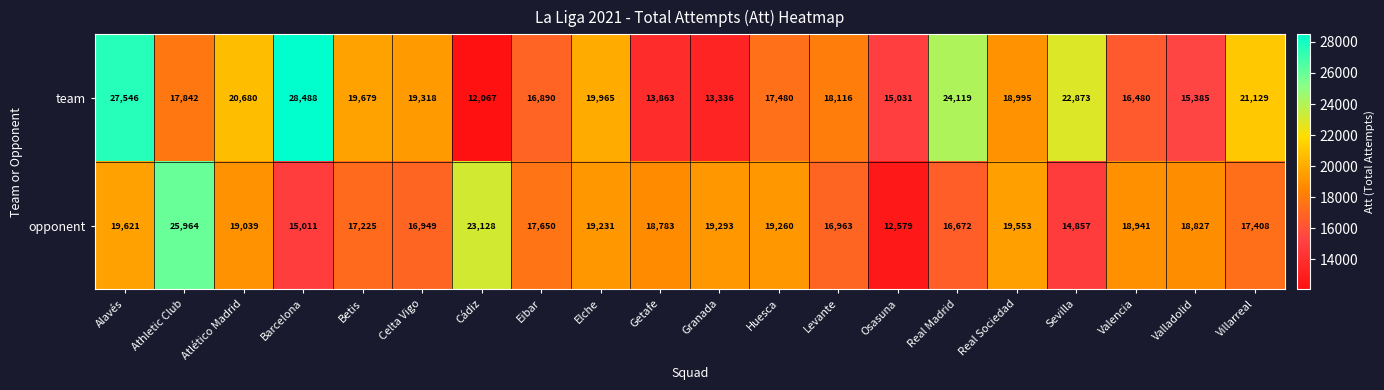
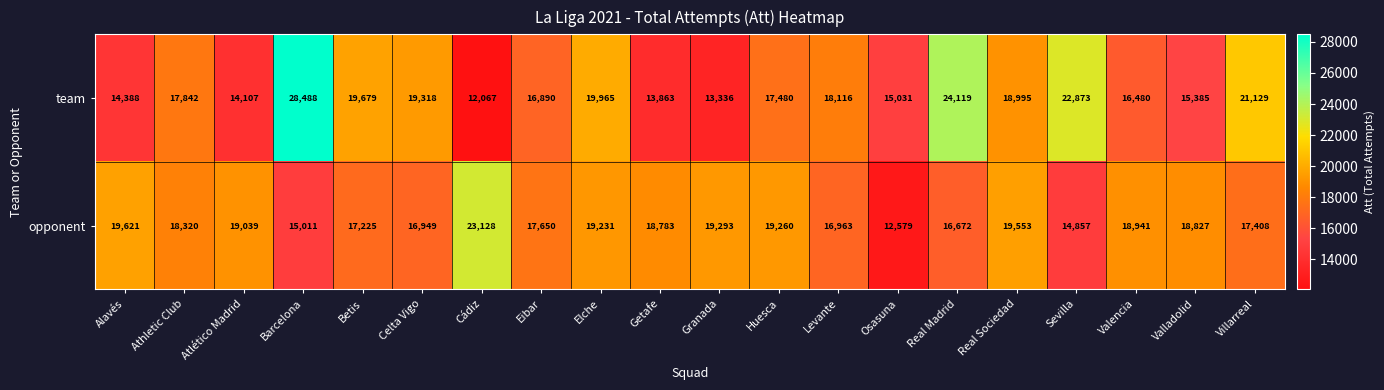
  {
    "team": {
-     "Alavés": "27,546",
+     "Alavés": "14,388",
      "Athletic Club": "17,842",
-     "Atlético Madrid": "20,680",
+     "Atlético Madrid": "14,107",
      "Barcelona": "28,488",
      "Betis": "19,679",
      "Celta Vigo": "19,318",
      "Cádiz": "12,067",
      "Eibar": "16,890",
      "Elche": "19,965",
      "Getafe": "13,863",
      "Granada": "13,336",
      "Huesca": "17,480",
      "Levante": "18,116",
      "Osasuna": "15,031",
      "Real Madrid": "24,119",
      "Real Sociedad": "18,995",
      "Sevilla": "22,873",
      "Valencia": "16,480",
      "Valladolid": "15,385",
      "Villarreal": "21,129"
    },
    "opponent": {
      "Alavés": "19,621",
-     "Athletic Club": "25,964",
+     "Athletic Club": "18,320",
      "Atlético Madrid": "19,039",
      "Barcelona": "15,011",
      "Betis": "17,225",
      "Celta Vigo": "16,949",
      "Cádiz": "23,128",
      "Eibar": "17,650",
      "Elche": "19,231",
      "Getafe": "18,783",
      "Granada": "19,293",
      "Huesca": "19,260",
      "Levante": "16,963",
      "Osasuna": "12,579",
      "Real Madrid": "16,672",
      "Real Sociedad": "19,553",
      "Sevilla": "14,857",
      "Valencia": "18,941",
      "Valladolid": "18,827",
      "Villarreal": "17,408"
    }
  }
